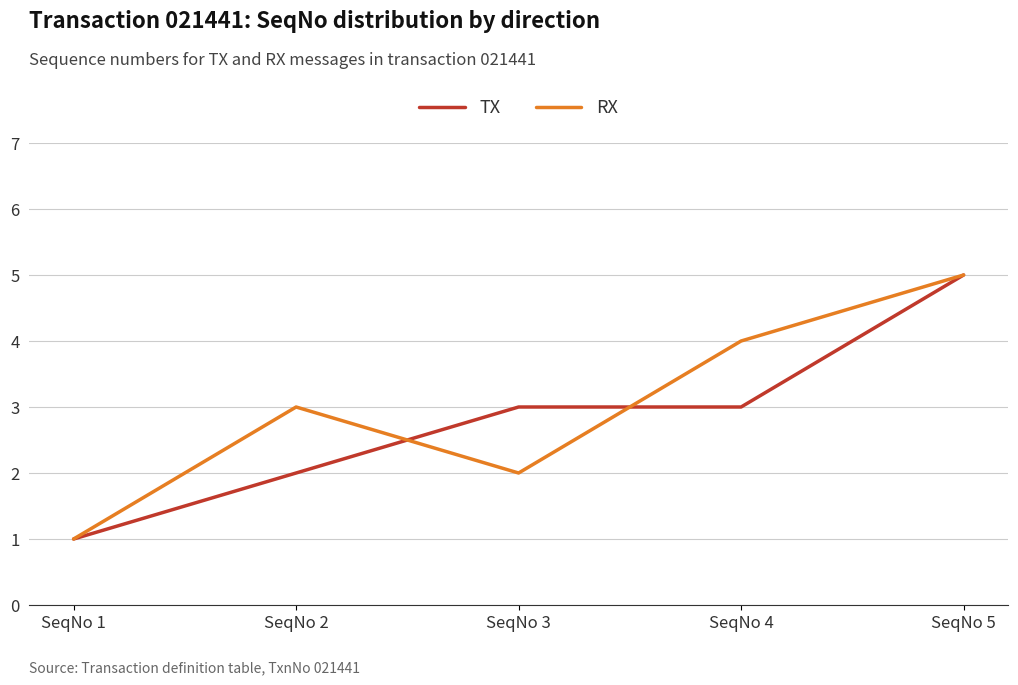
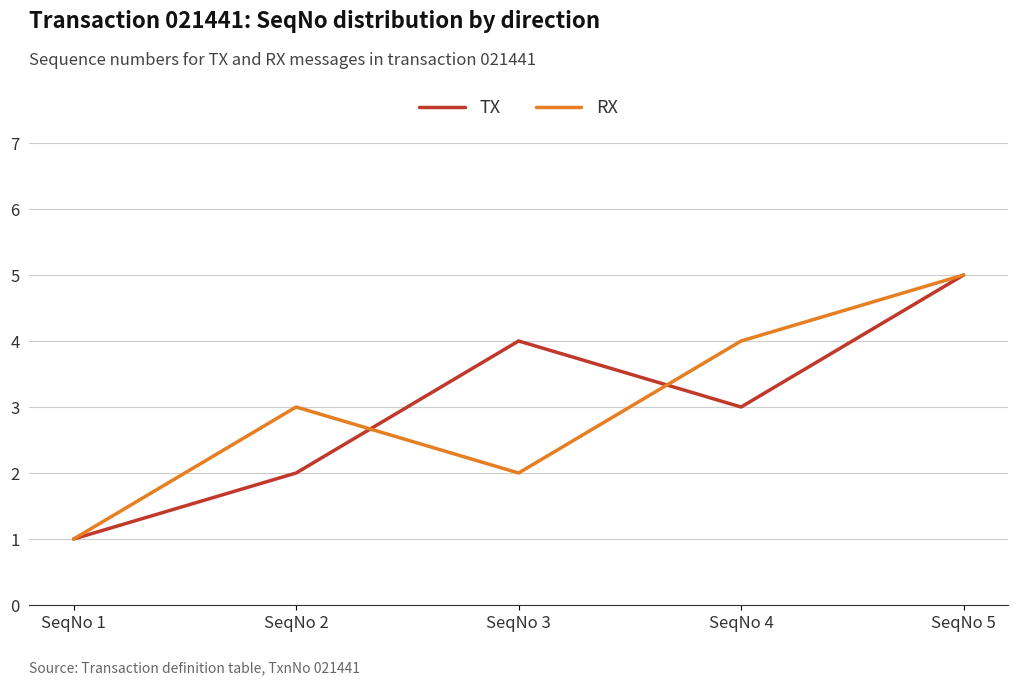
  {
    "TX": {
      "SeqNo 2": 2,
-     "SeqNo 3": 3,
+     "SeqNo 3": 4,
      "SeqNo 4": 3
    },
    "RX": {
      "SeqNo 2": 3,
      "SeqNo 3": 2,
      "SeqNo 4": 4
    }
  }
